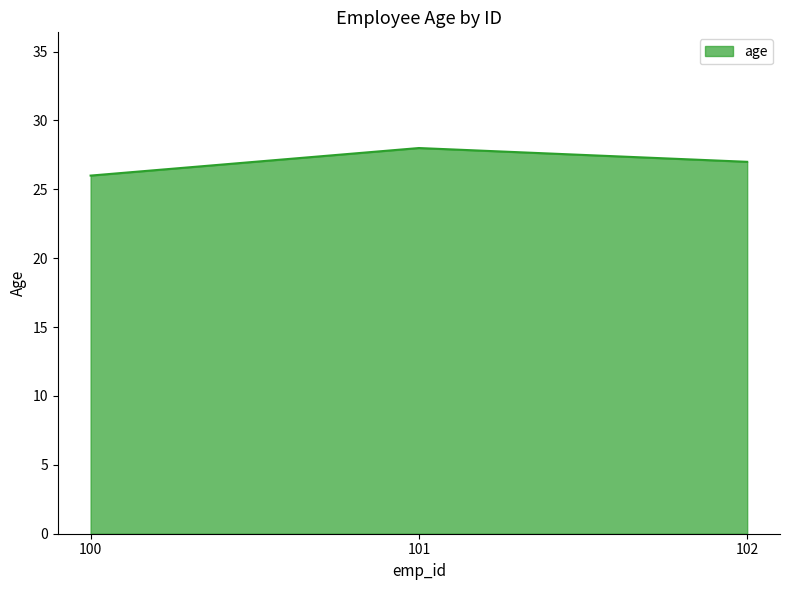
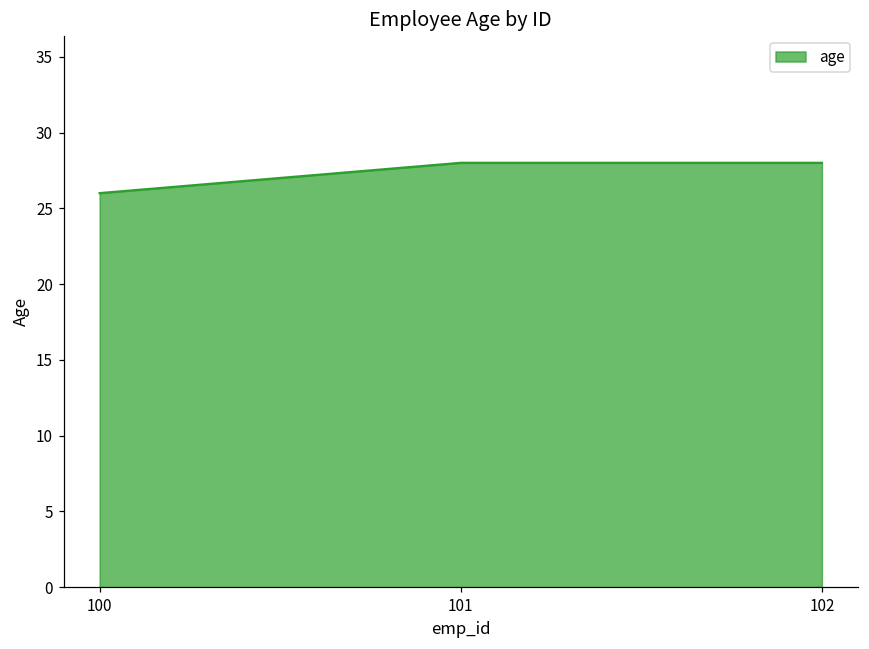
  {
    "100": 26,
    "101": 28,
-   "102": 27
+   "102": 28
  }
